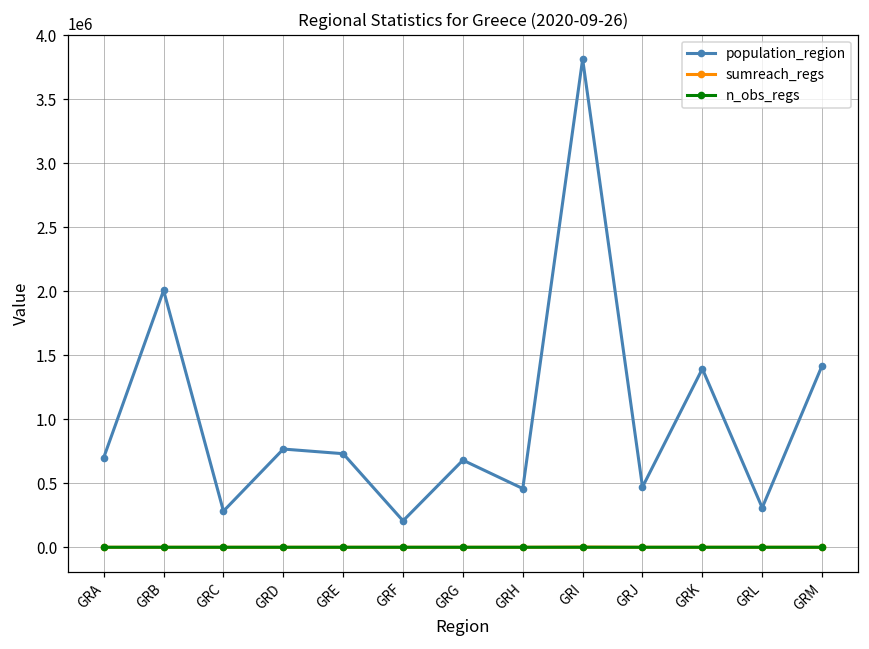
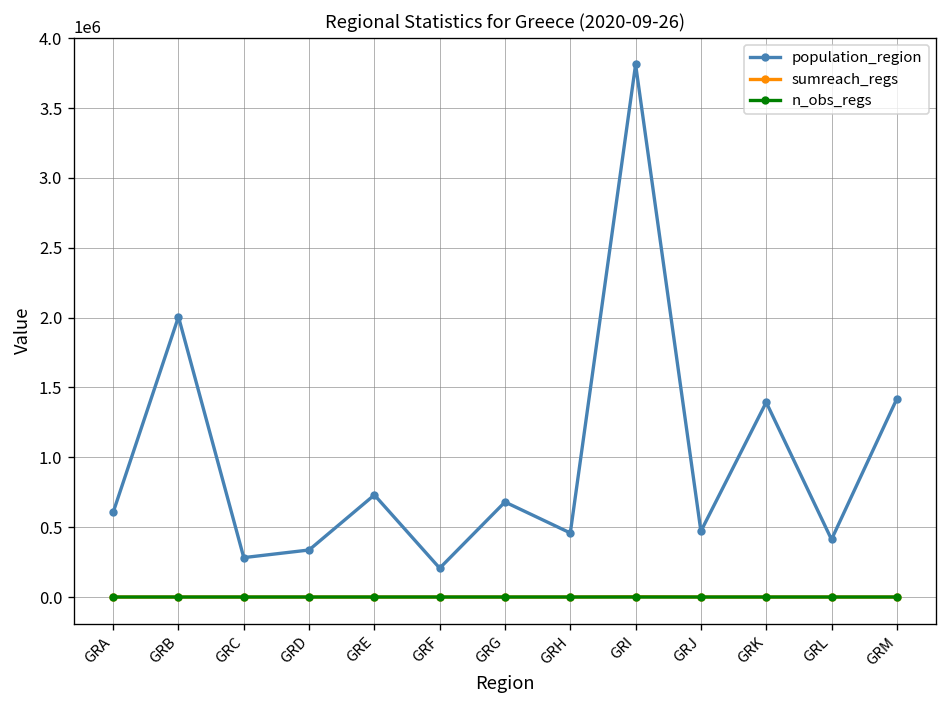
  {
    "population_region": {
-     "GRA": 700000,
+     "GRA": 610000,
      "GRB": 2010000,
      "GRC": 280000,
-     "GRD": 770000,
+     "GRD": 340000,
      "GRE": 730000,
      "GRF": 210000,
      "GRG": 680000,
      "GRH": 460000,
      "GRI": 3810000,
      "GRJ": 470000,
      "GRK": 1390000,
-     "GRL": 310000,
+     "GRL": 410000,
      "GRM": 1420000
    }
  }
